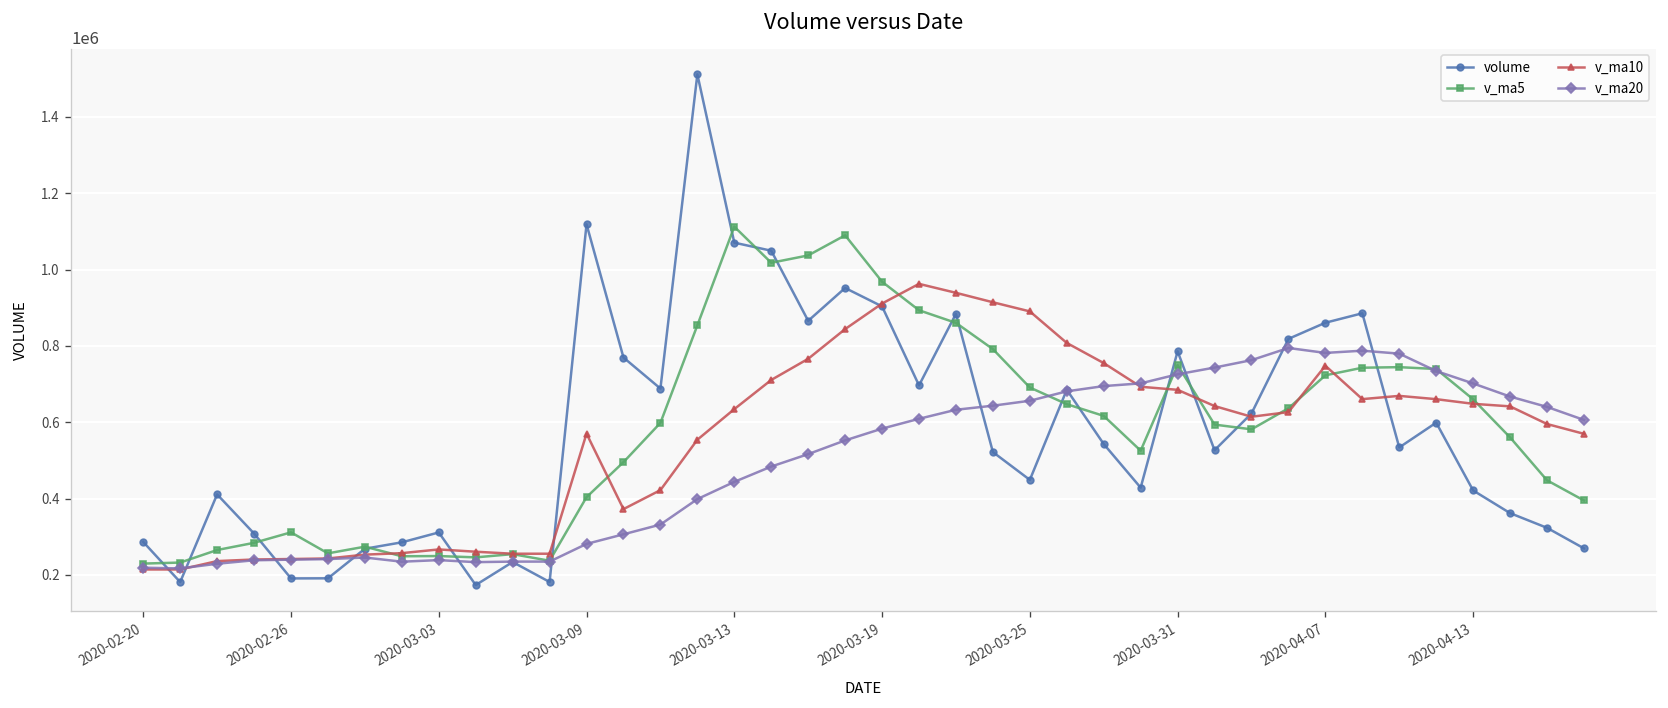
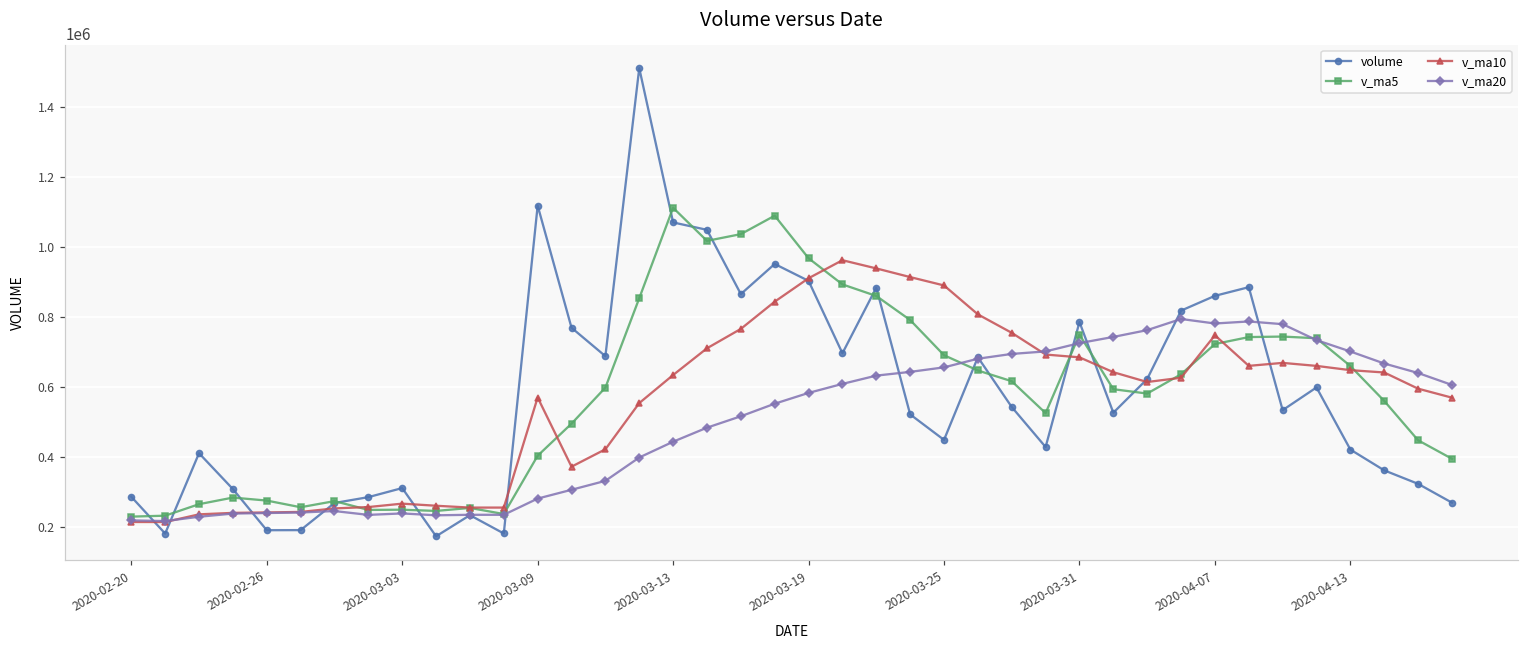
  {
    "v_ma5": {
      "2020-02-20": 230000,
-     "2020-02-26": 310000,
+     "2020-02-26": 280000,
      "2020-03-03": 250000,
      "2020-03-09": 400000,
      "2020-03-13": 1110000,
      "2020-03-19": 970000,
      "2020-03-25": 690000,
      "2020-03-31": 750000,
      "2020-04-07": 720000,
      "2020-04-13": 660000
    },
    "v_ma10": {
      "2020-03-03": 270000,
      "2020-03-09": 570000,
      "2020-03-13": 630000,
      "2020-03-25": 890000,
      "2020-03-31": 690000,
      "2020-04-07": 750000,
      "2020-04-13": 650000
    }
  }
